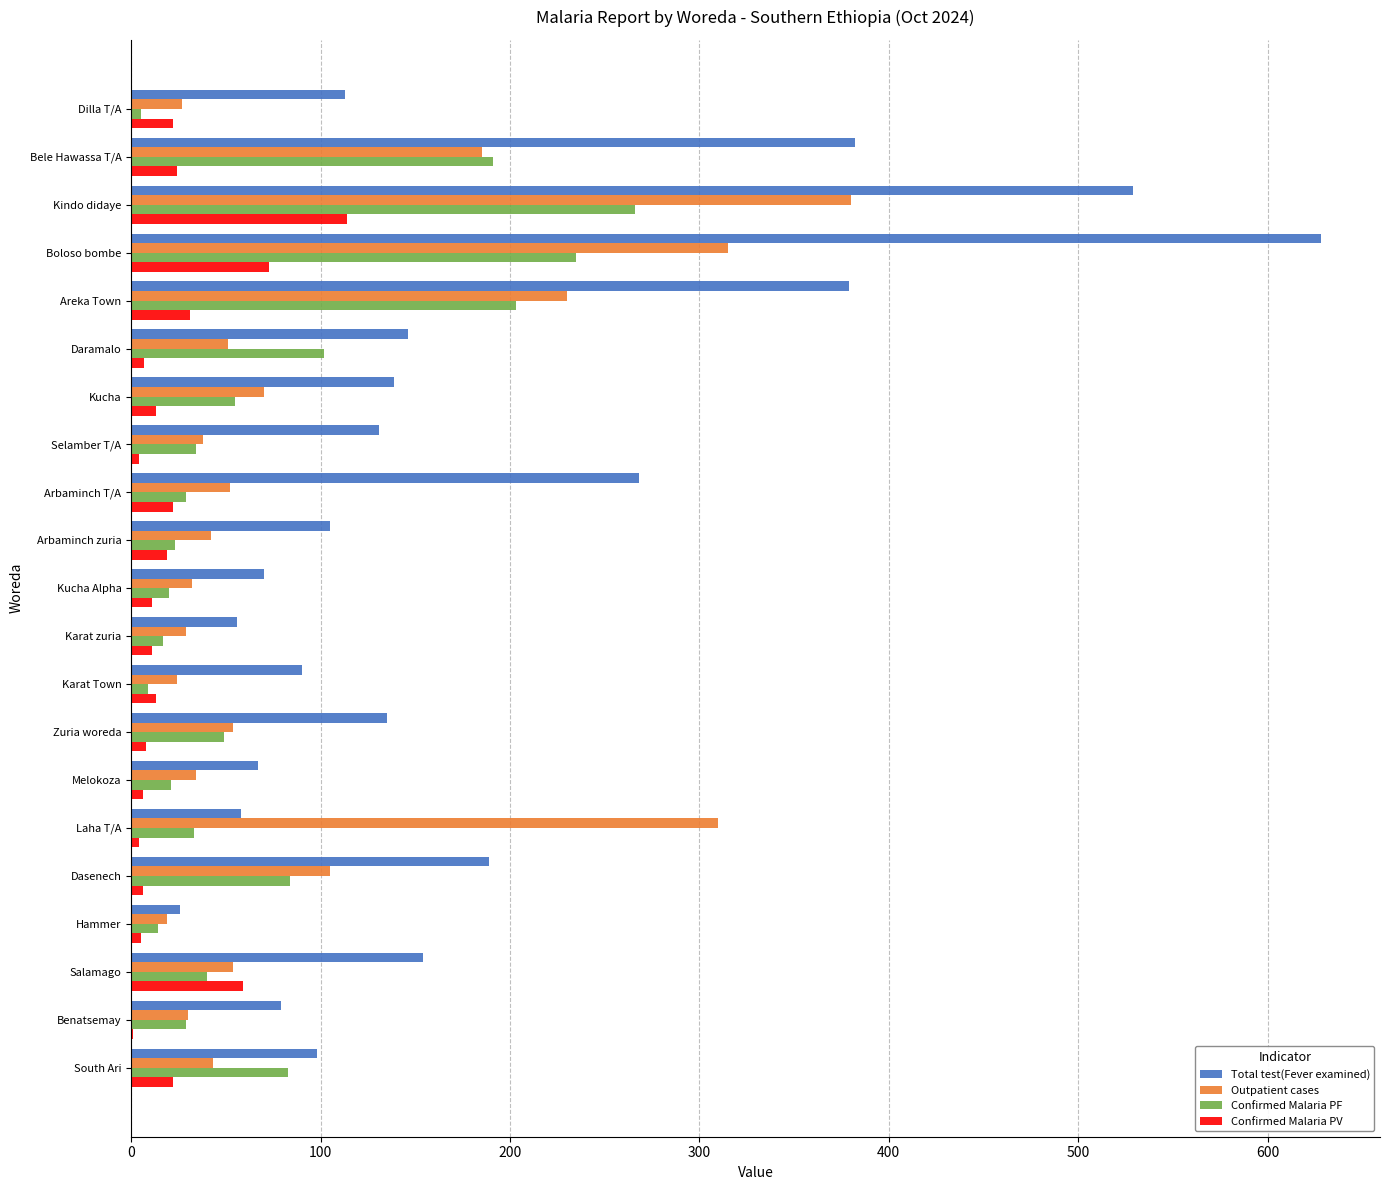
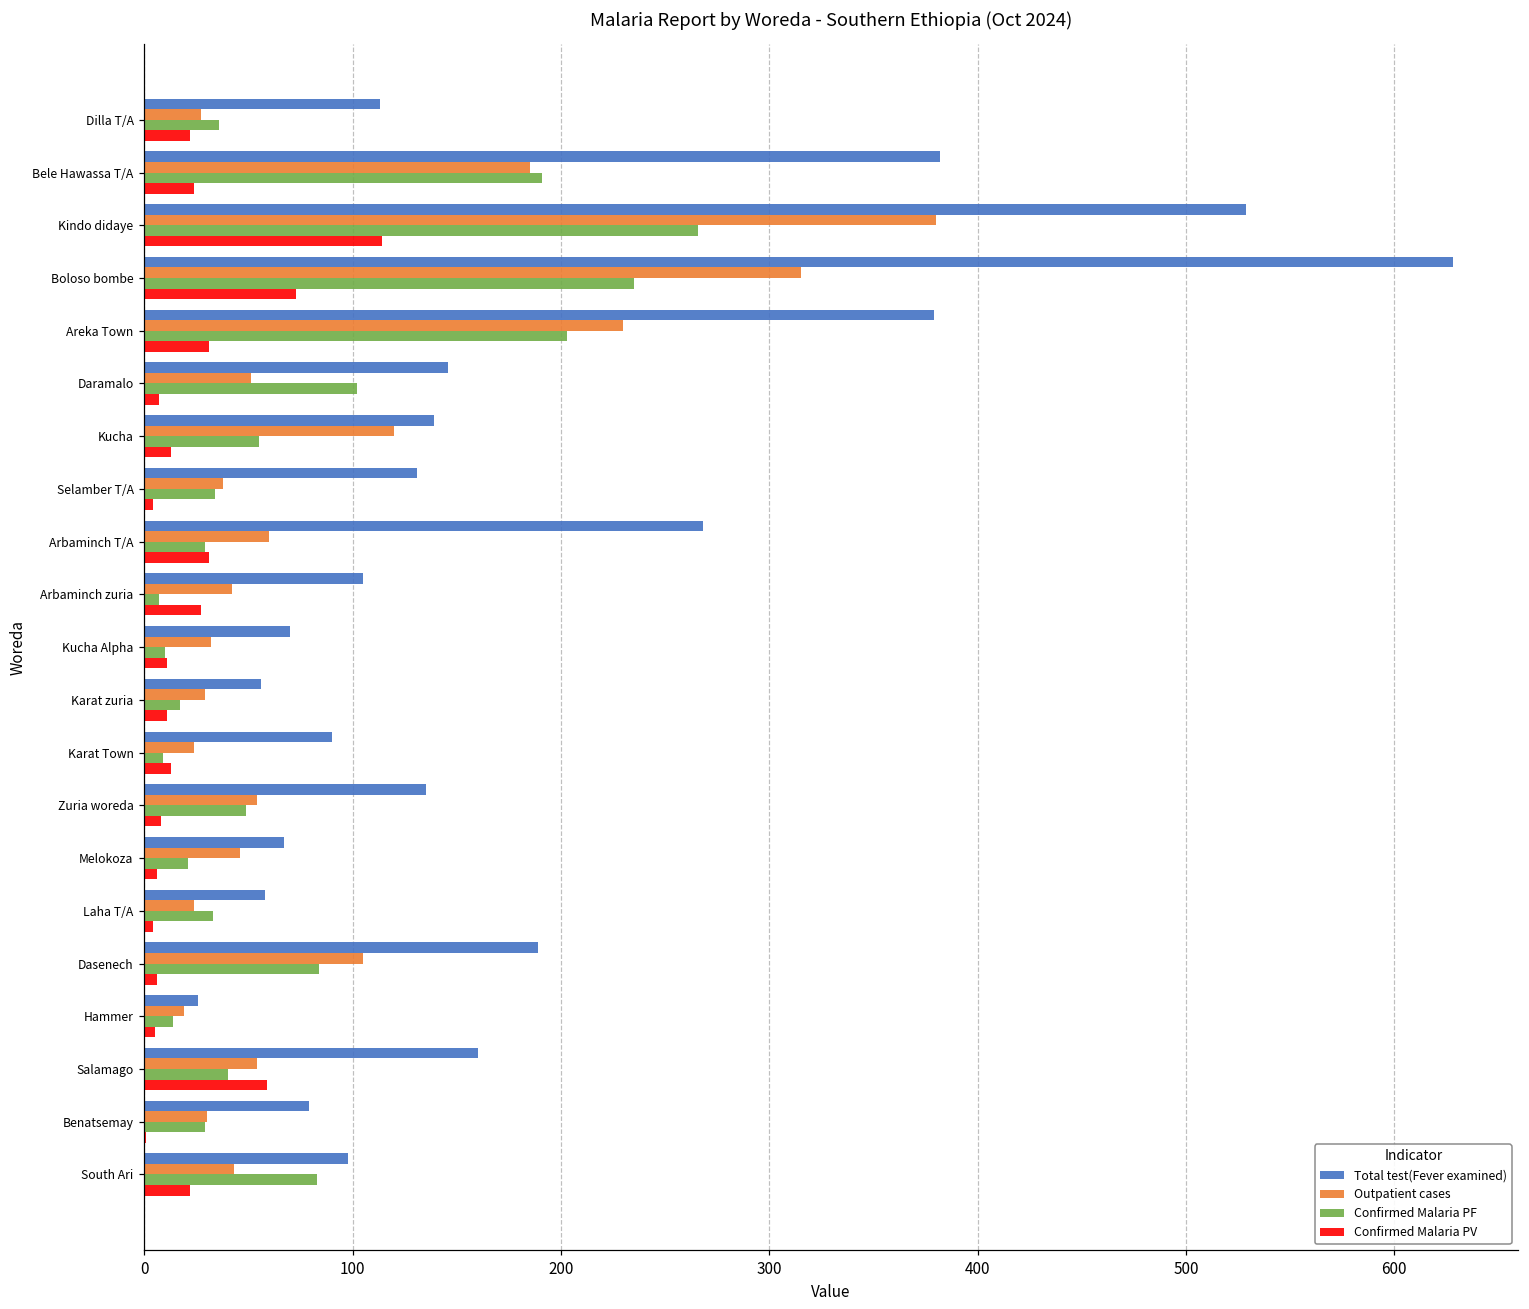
  {
    "Total test(Fever examined)": {
      "Dilla T/A": 113,
      "Bele Hawassa T/A": 382,
      "Kindo didaye": 529,
      "Boloso bombe": 628,
      "Areka Town": 379,
      "Daramalo": 146,
      "Kucha": 139,
      "Selamber T/A": 131,
      "Arbaminch T/A": 268,
      "Arbaminch zuria": 105,
      "Kucha Alpha": 70,
      "Karat zuria": 56,
      "Karat Town": 90,
      "Zuria woreda": 135,
      "Melokoza": 67,
      "Laha T/A": 58,
      "Dasenech": 189,
      "Hammer": 26,
-     "Salamago": 154,
+     "Salamago": 160,
      "Benatsemay": 79,
      "South Ari": 98
    },
    "Outpatient cases": {
      "Dilla T/A": 27,
      "Bele Hawassa T/A": 185,
      "Kindo didaye": 380,
      "Boloso bombe": 315,
      "Areka Town": 230,
      "Daramalo": 51,
-     "Kucha": 70,
+     "Kucha": 120,
      "Selamber T/A": 38,
-     "Arbaminch T/A": 52,
+     "Arbaminch T/A": 60,
      "Arbaminch zuria": 42,
      "Kucha Alpha": 32,
      "Karat zuria": 29,
      "Karat Town": 24,
      "Zuria woreda": 54,
-     "Melokoza": 34,
-     "Laha T/A": 310,
+     "Melokoza": 46,
+     "Laha T/A": 24,
      "Dasenech": 105,
      "Hammer": 19,
      "Salamago": 54,
      "Benatsemay": 30,
      "South Ari": 43
    },
    "Confirmed Malaria PF": {
-     "Dilla T/A": 5,
+     "Dilla T/A": 36,
      "Bele Hawassa T/A": 191,
      "Kindo didaye": 266,
      "Boloso bombe": 235,
      "Areka Town": 203,
      "Daramalo": 102,
      "Kucha": 55,
      "Selamber T/A": 34,
      "Arbaminch T/A": 29,
-     "Arbaminch zuria": 23,
-     "Kucha Alpha": 20,
+     "Arbaminch zuria": 7,
+     "Kucha Alpha": 10,
      "Karat zuria": 17,
      "Karat Town": 9,
      "Zuria woreda": 49,
      "Melokoza": 21,
      "Laha T/A": 33,
      "Dasenech": 84,
      "Hammer": 14,
      "Salamago": 40,
      "Benatsemay": 29,
      "South Ari": 83
    },
    "Confirmed Malaria PV": {
      "Dilla T/A": 22,
      "Bele Hawassa T/A": 24,
      "Kindo didaye": 114,
      "Boloso bombe": 73,
      "Areka Town": 31,
      "Daramalo": 7,
      "Kucha": 13,
      "Selamber T/A": 4,
-     "Arbaminch T/A": 22,
-     "Arbaminch zuria": 19,
+     "Arbaminch T/A": 31,
+     "Arbaminch zuria": 27,
      "Kucha Alpha": 11,
      "Karat zuria": 11,
      "Karat Town": 13,
      "Zuria woreda": 8,
      "Melokoza": 6,
      "Laha T/A": 4,
      "Dasenech": 6,
      "Hammer": 5,
      "Salamago": 59,
      "South Ari": 22
    }
  }
